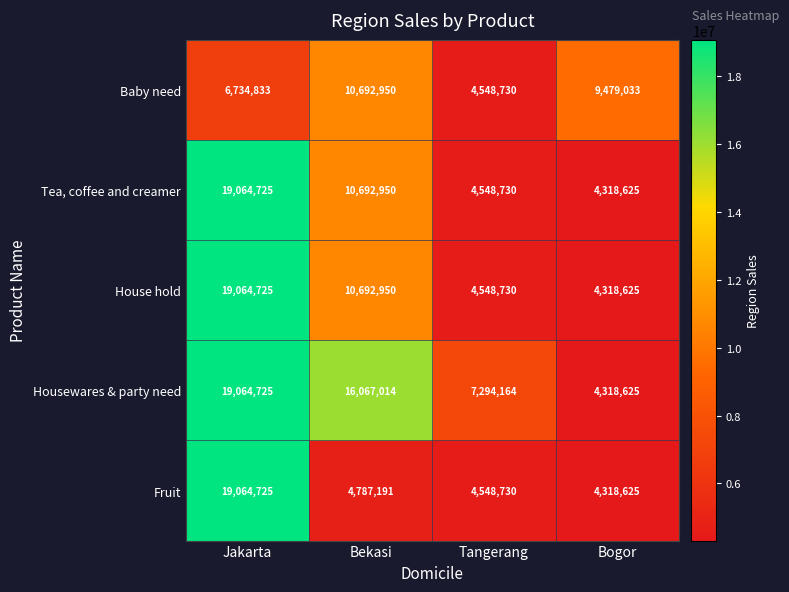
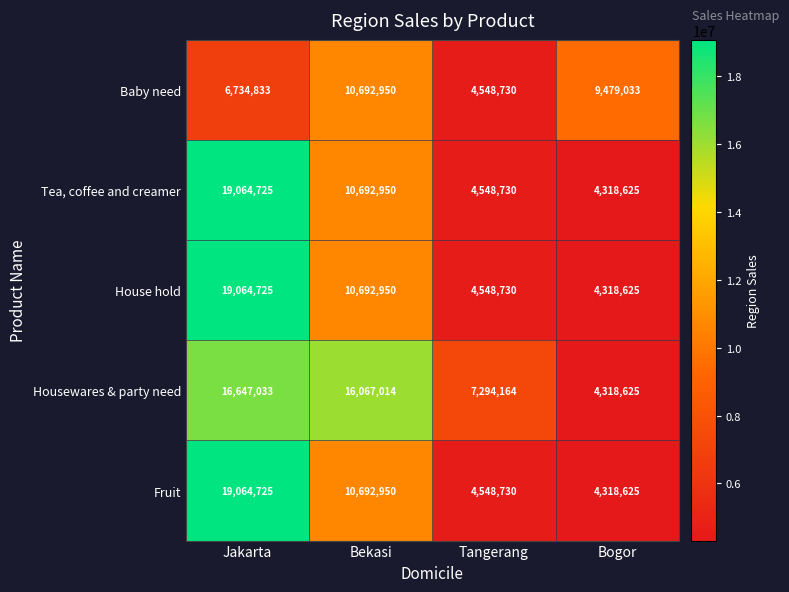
  {
    "Baby need": {
      "Jakarta": "6,734,833",
      "Bekasi": "10,692,950",
      "Tangerang": "4,548,730",
      "Bogor": "9,479,033"
    },
    "Tea, coffee and creamer": {
      "Jakarta": "19,064,725",
      "Bekasi": "10,692,950",
      "Tangerang": "4,548,730",
      "Bogor": "4,318,625"
    },
    "House hold": {
      "Jakarta": "19,064,725",
      "Bekasi": "10,692,950",
      "Tangerang": "4,548,730",
      "Bogor": "4,318,625"
    },
    "Housewares & party need": {
-     "Jakarta": "19,064,725",
+     "Jakarta": "16,647,033",
      "Bekasi": "16,067,014",
      "Tangerang": "7,294,164",
      "Bogor": "4,318,625"
    },
    "Fruit": {
      "Jakarta": "19,064,725",
-     "Bekasi": "4,787,191",
+     "Bekasi": "10,692,950",
      "Tangerang": "4,548,730",
      "Bogor": "4,318,625"
    }
  }
